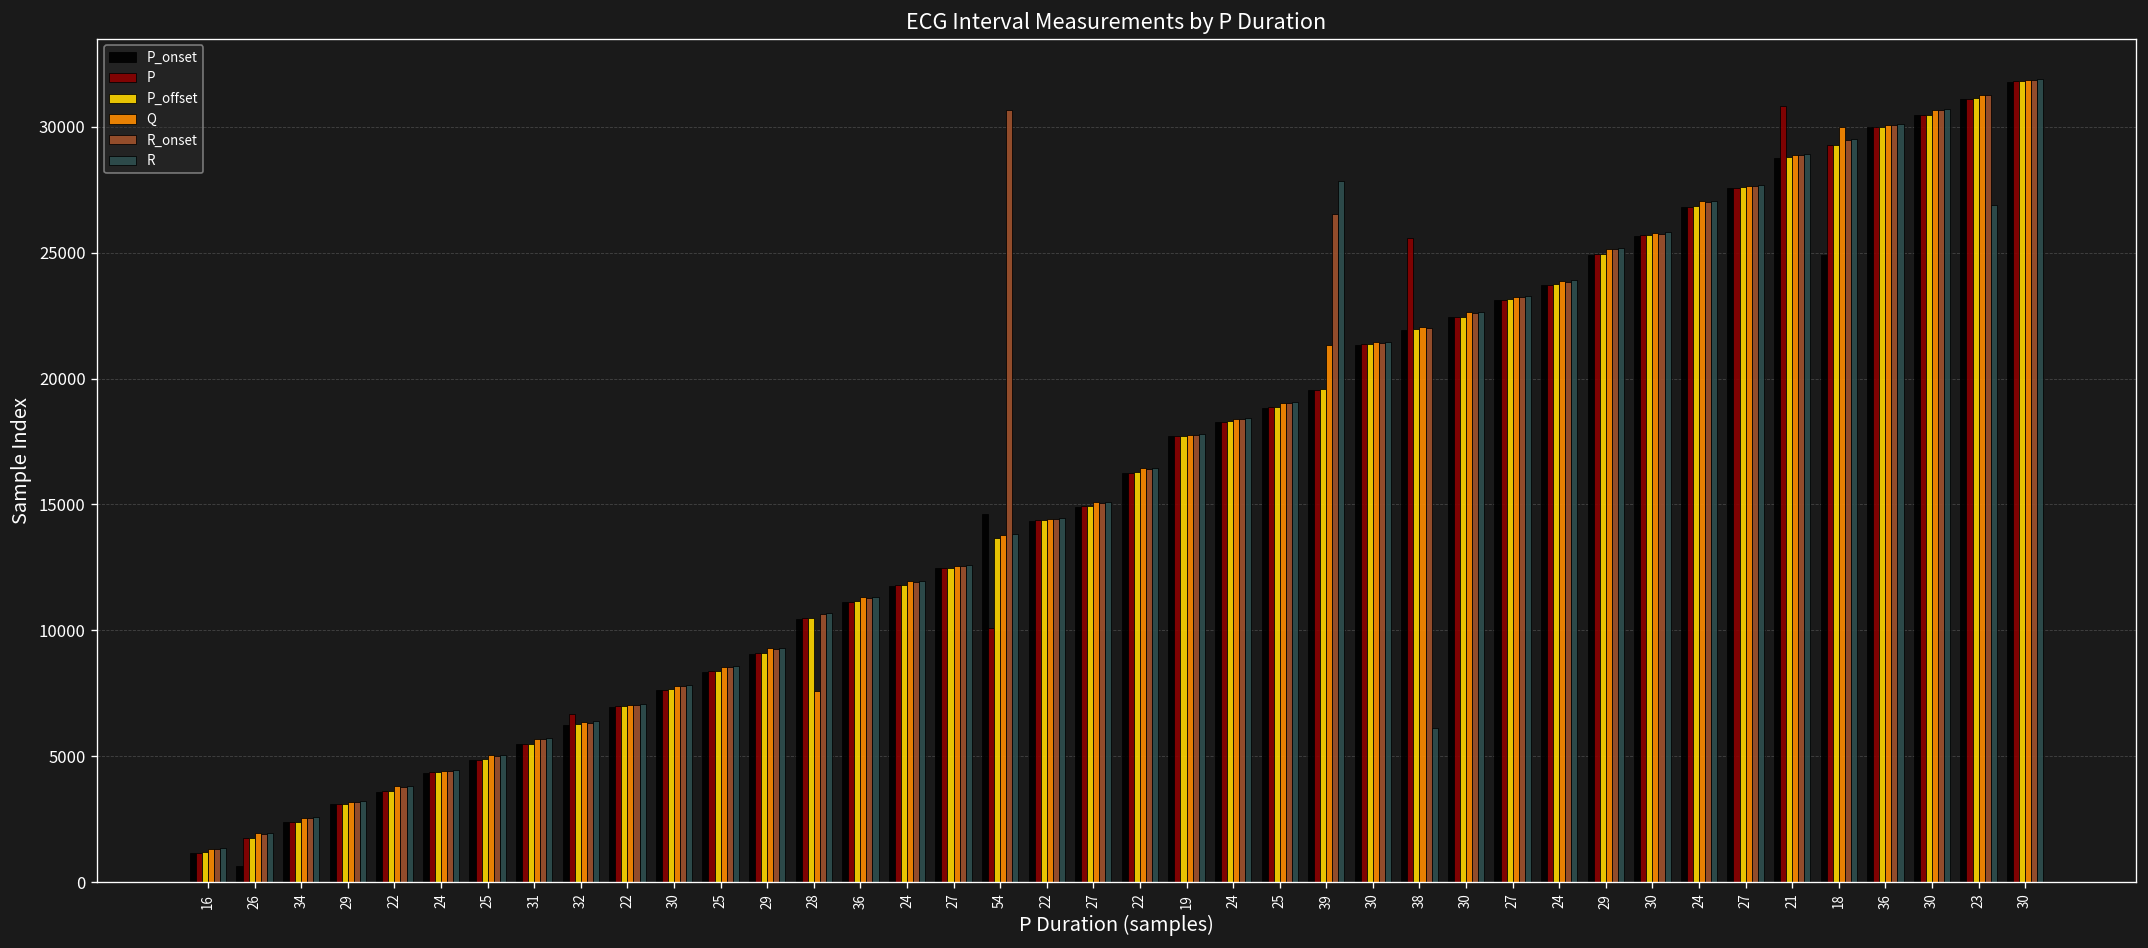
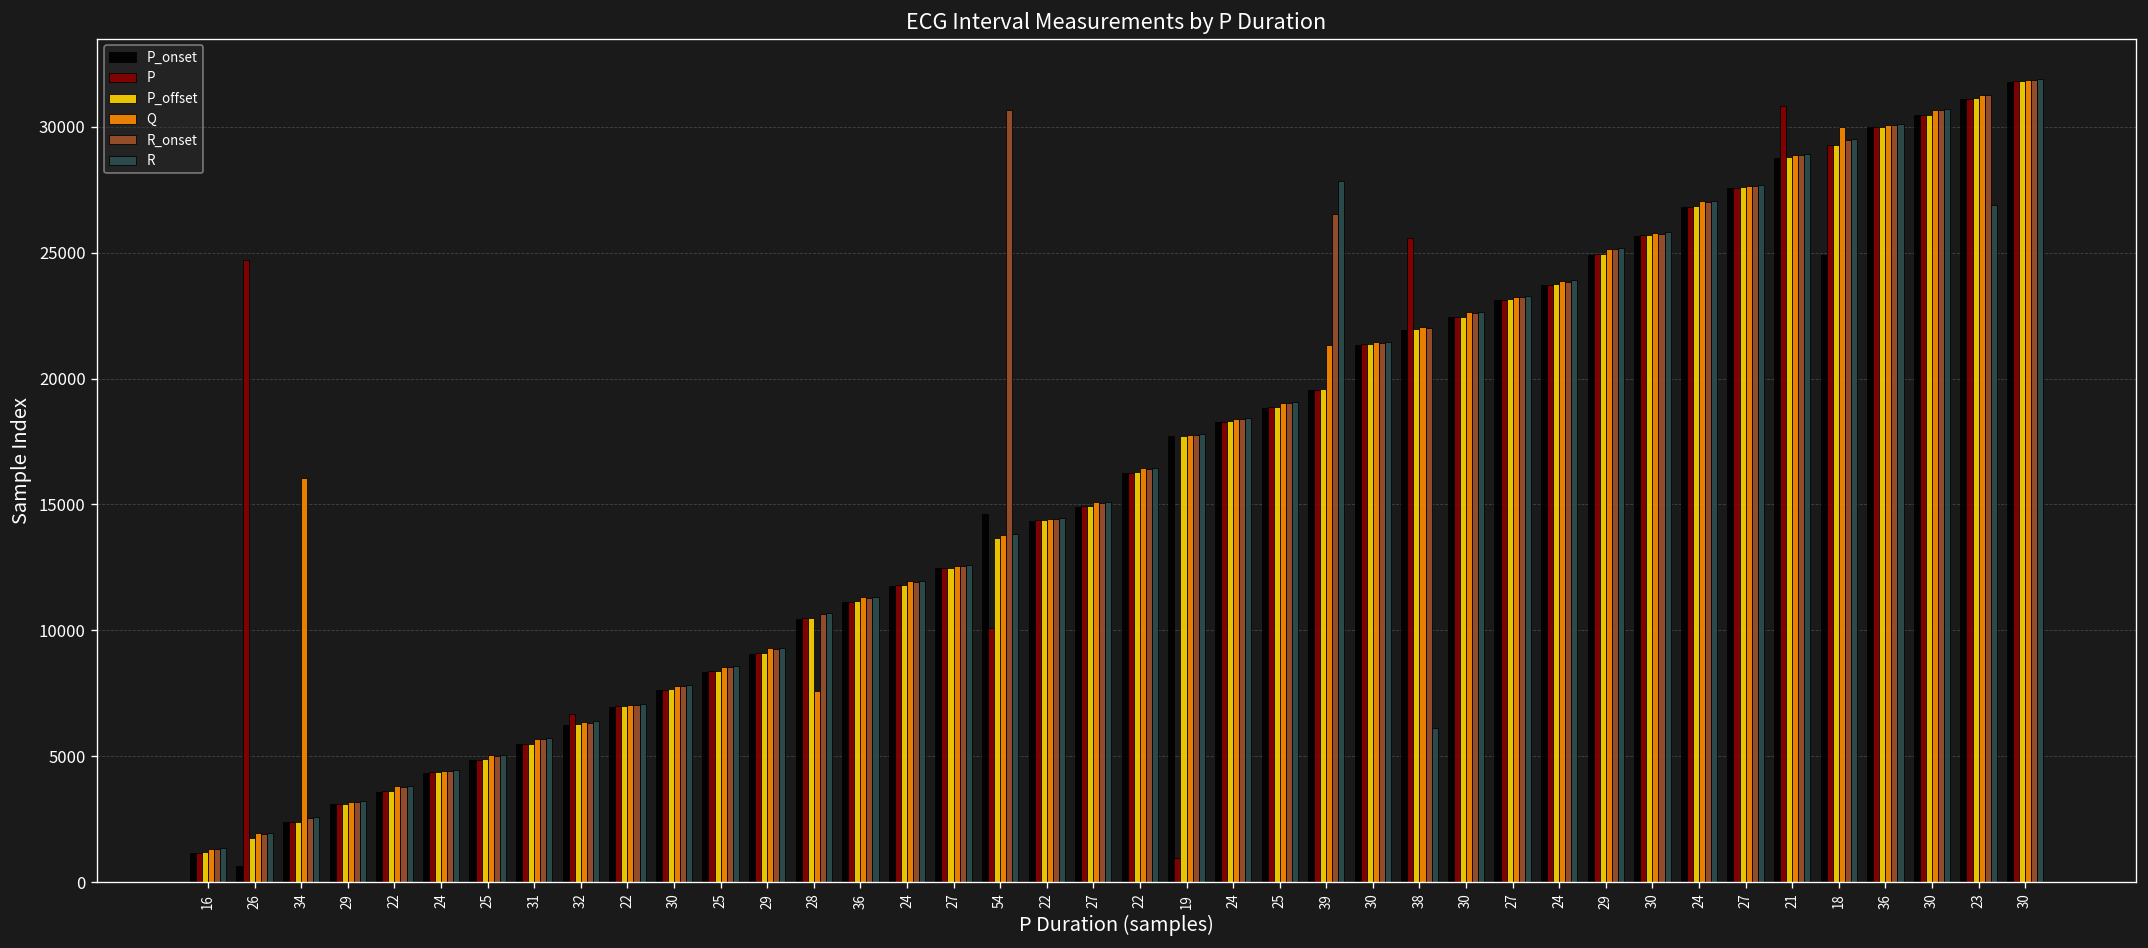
  {
    "P_onset": {
      "16": 1200,
      "26": 600,
      "34": 2400,
      "31": 5500,
      "32": 6200,
      "28": 10500,
      "54": 14600,
      "19": 17700,
      "39": 19500,
      "38": 21900,
      "21": 28800,
      "18": 24900,
      "23": 31100
    },
    "P": {
      "16": 1200,
-     "26": 1700,
+     "26": 24700,
      "34": 2400,
      "31": 5500,
      "32": 6700,
      "28": 10500,
      "54": 10100,
-     "19": 17700,
+     "19": 1000,
      "39": 19600,
      "38": 25600,
      "21": 30900,
      "18": 29300,
      "23": 31100
    },
    "P_offset": {
      "16": 1200,
      "26": 1800,
      "34": 2400,
      "31": 5500,
      "32": 6300,
      "28": 10500,
      "54": 13700,
      "19": 17700,
      "39": 19600,
      "38": 22000,
      "21": 28800,
      "18": 29300,
      "23": 31100
    },
    "Q": {
      "16": 1300,
      "26": 1900,
-     "34": 2600,
+     "34": 16100,
      "31": 5700,
      "32": 6400,
      "28": 7600,
      "54": 13800,
      "19": 17800,
      "39": 21300,
      "38": 22000,
      "21": 28900,
      "18": 30000,
      "23": 31300
    },
    "R_onset": {
      "16": 1300,
      "26": 1900,
      "34": 2500,
      "31": 5700,
      "32": 6300,
      "28": 10600,
      "54": 30700,
      "19": 17800,
      "39": 26500,
      "38": 22000,
      "21": 28900,
      "18": 29500,
      "23": 31300
    },
    "R": {
      "16": 1300,
      "26": 2000,
      "34": 2600,
      "31": 5700,
      "32": 6400,
      "28": 10700,
      "54": 13800,
      "19": 17800,
      "39": 27900,
      "38": 6100,
      "21": 28900,
      "18": 29500,
      "23": 26900
    }
  }
